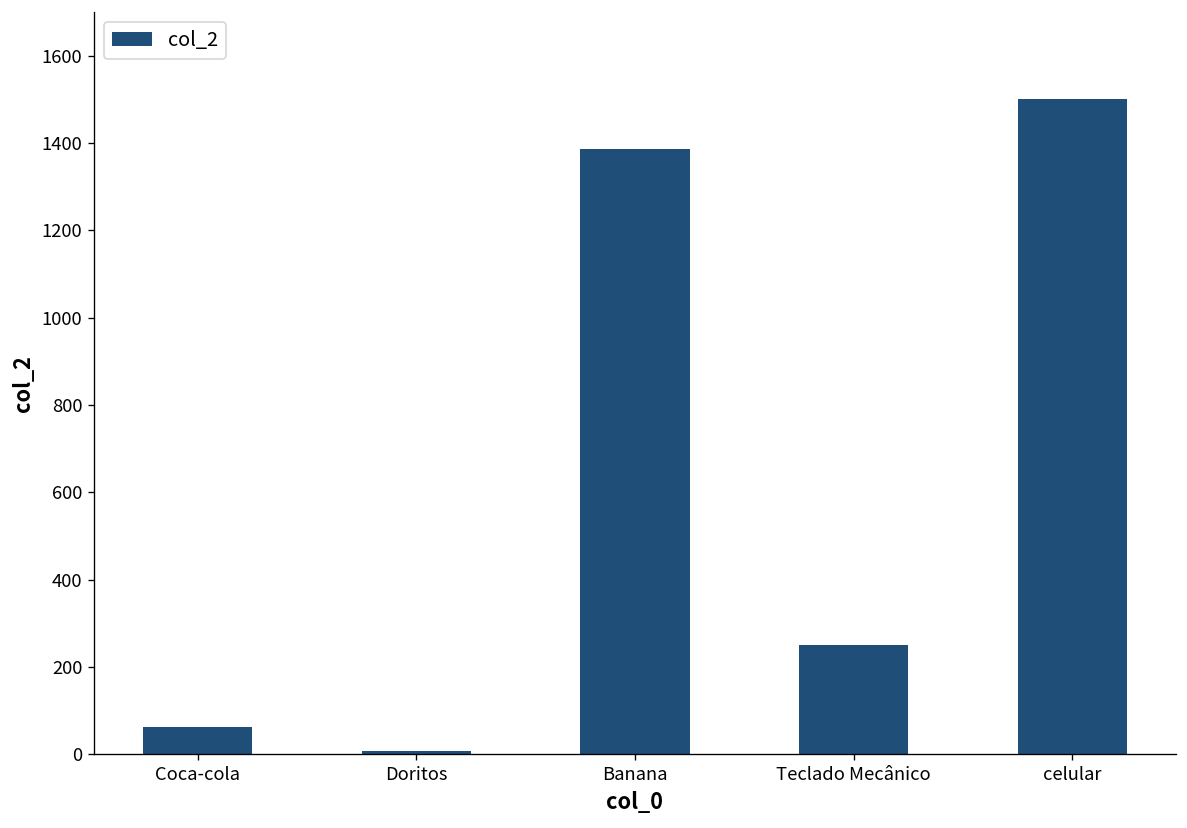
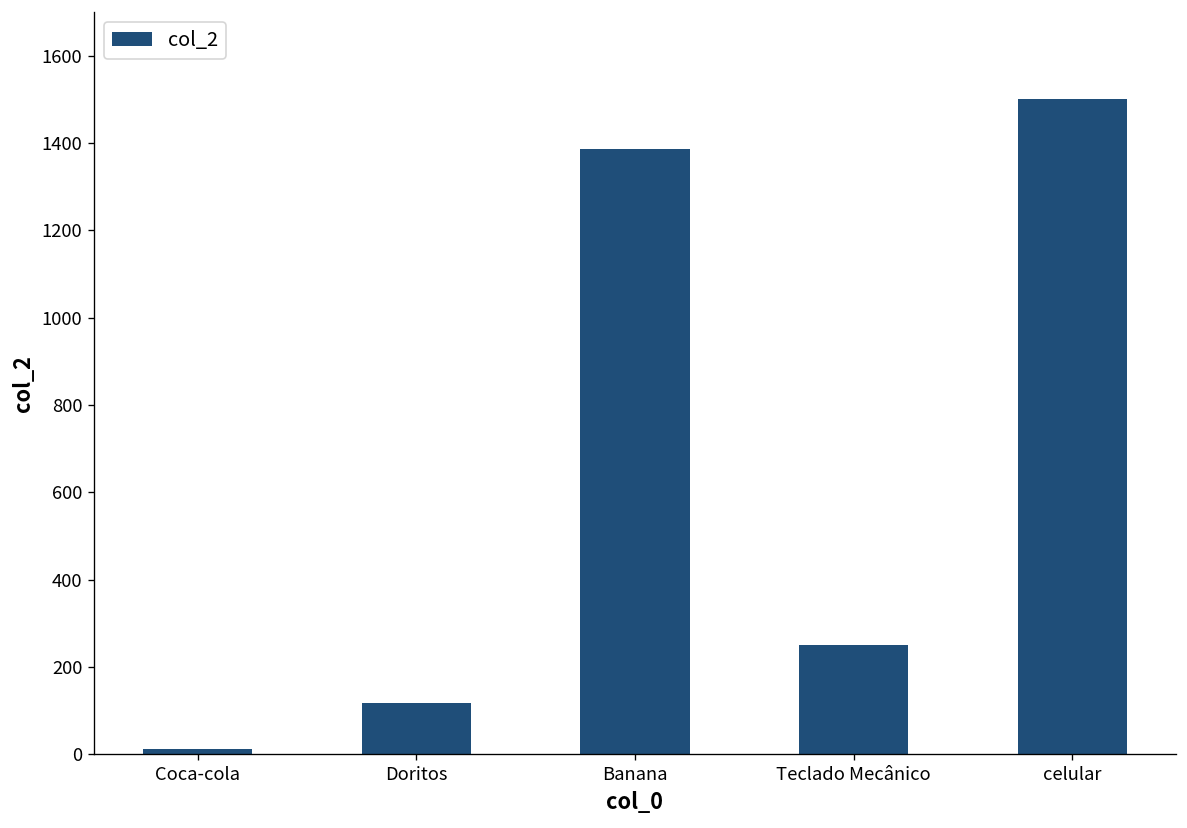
  {
-   "Coca-cola": 60,
-   "Doritos": 10,
+   "Coca-cola": 10,
+   "Doritos": 120,
    "Banana": 1390,
    "Teclado Mecânico": 250,
    "celular": 1500
  }
